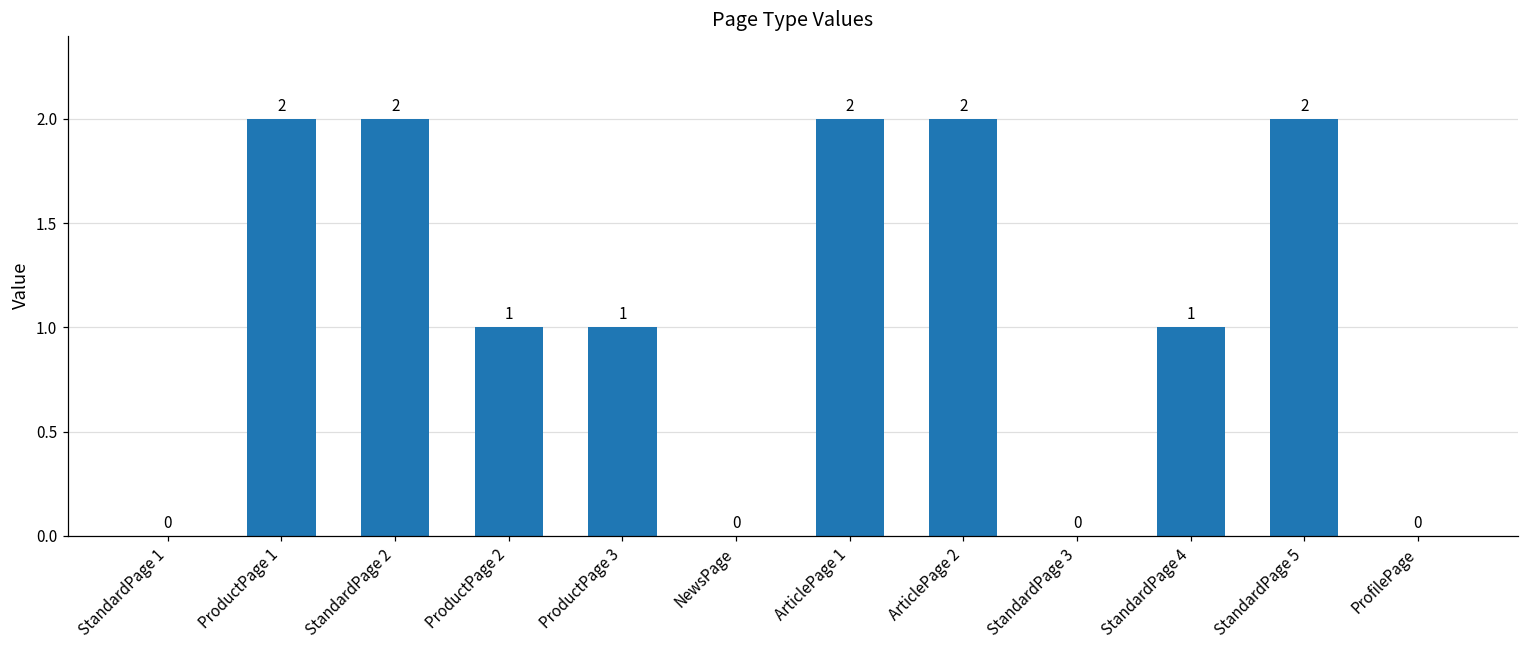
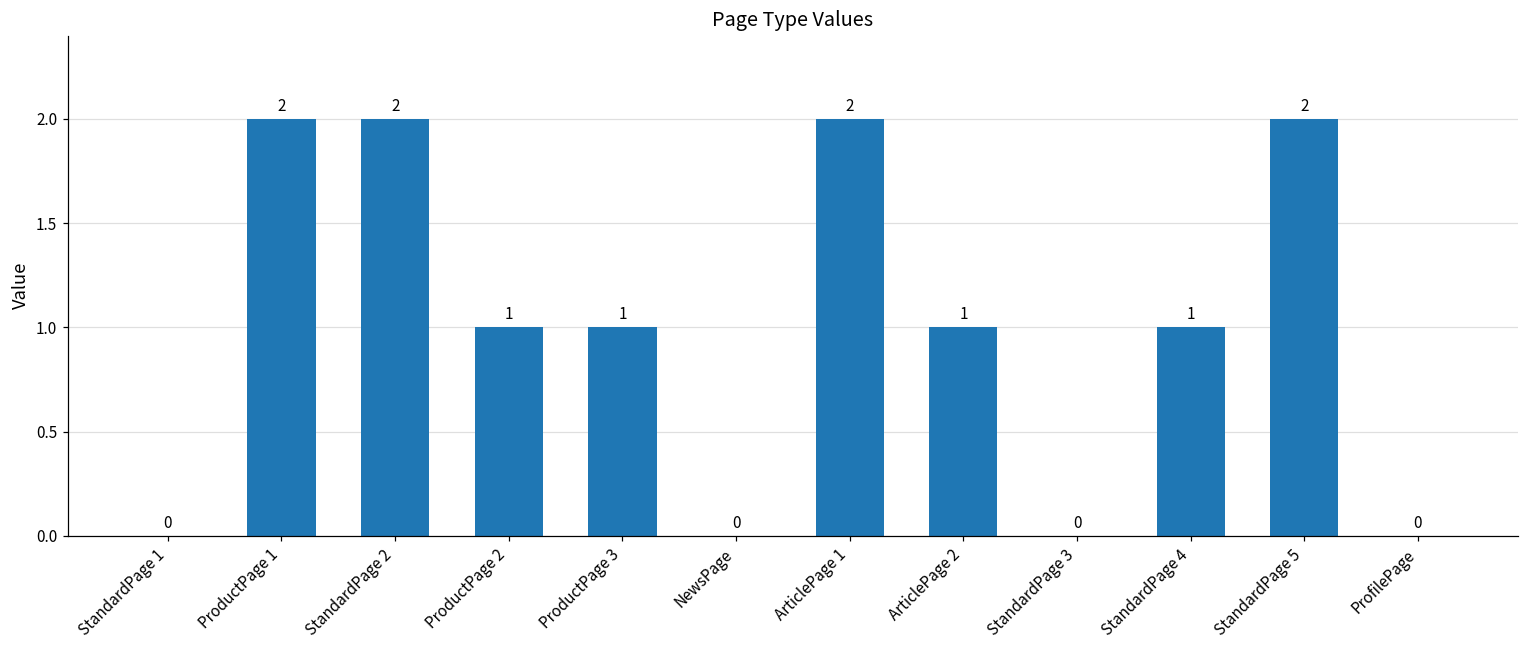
  {
    "StandardPage 1": 0,
    "ProductPage 1": 2,
    "StandardPage 2": 2,
    "ProductPage 2": 1,
    "ProductPage 3": 1,
    "NewsPage": 0,
    "ArticlePage 1": 2,
-   "ArticlePage 2": 2,
+   "ArticlePage 2": 1,
    "StandardPage 3": 0,
    "StandardPage 4": 1,
    "StandardPage 5": 2,
    "ProfilePage": 0
  }
